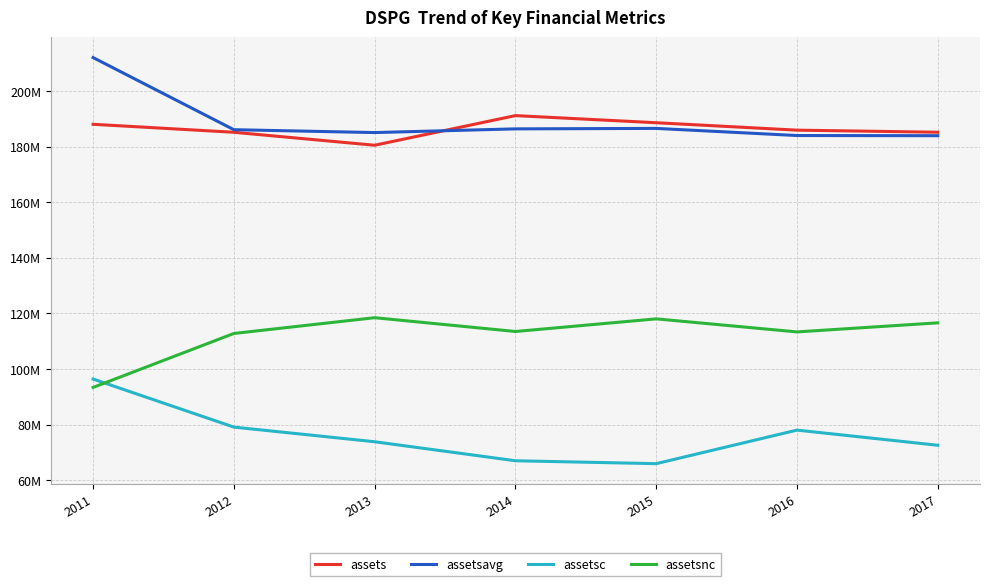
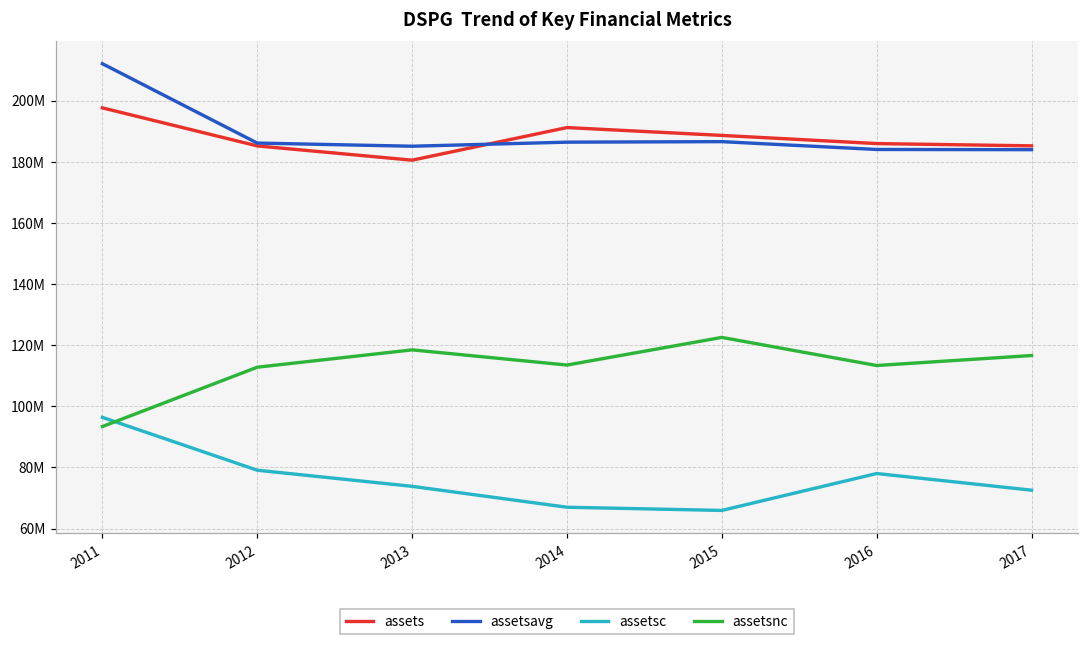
  {
    "assets": {
-     "2011": 188000000,
+     "2011": 198000000,
      "2012": 185000000,
      "2013": 181000000,
      "2014": 191000000,
      "2015": 189000000,
      "2016": 186000000,
      "2017": 185000000
    },
    "assetsavg": {
      "2011": 212000000,
      "2012": 186000000,
      "2013": 185000000,
      "2014": 186000000,
      "2015": 187000000,
      "2016": 184000000,
      "2017": 184000000
    },
    "assetsc": {
      "2011": 96000000,
      "2012": 79000000,
      "2013": 74000000,
      "2014": 67000000,
      "2015": 66000000,
      "2016": 78000000,
      "2017": 73000000
    },
    "assetsnc": {
      "2011": 93000000,
      "2012": 113000000,
      "2013": 118000000,
      "2014": 113000000,
-     "2015": 118000000,
+     "2015": 123000000,
      "2016": 113000000,
      "2017": 117000000
    }
  }
